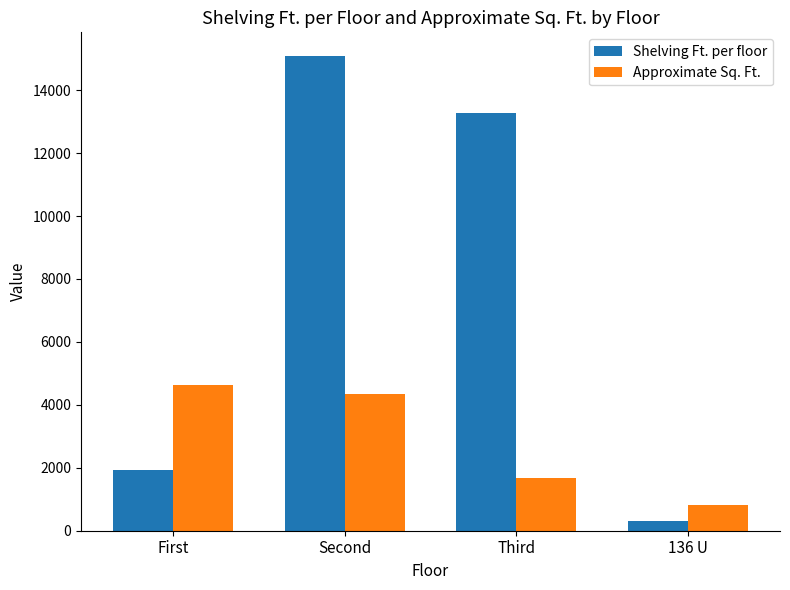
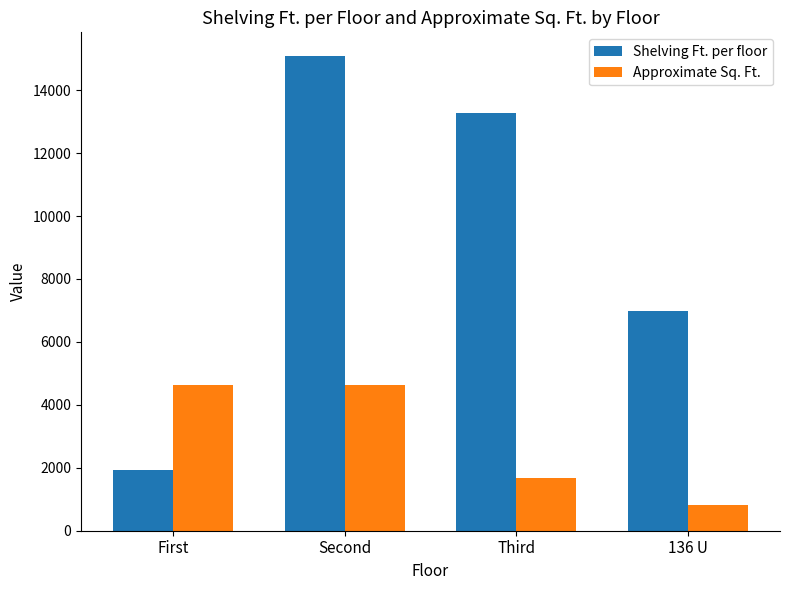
  {
    "Shelving Ft. per floor": {
      "First": 1900,
      "Second": 15100,
      "Third": 13300,
-     "136 U": 300
+     "136 U": 7000
    },
    "Approximate Sq. Ft.": {
      "First": 4600,
-     "Second": 4300,
+     "Second": 4600,
      "Third": 1700,
      "136 U": 800
    }
  }
